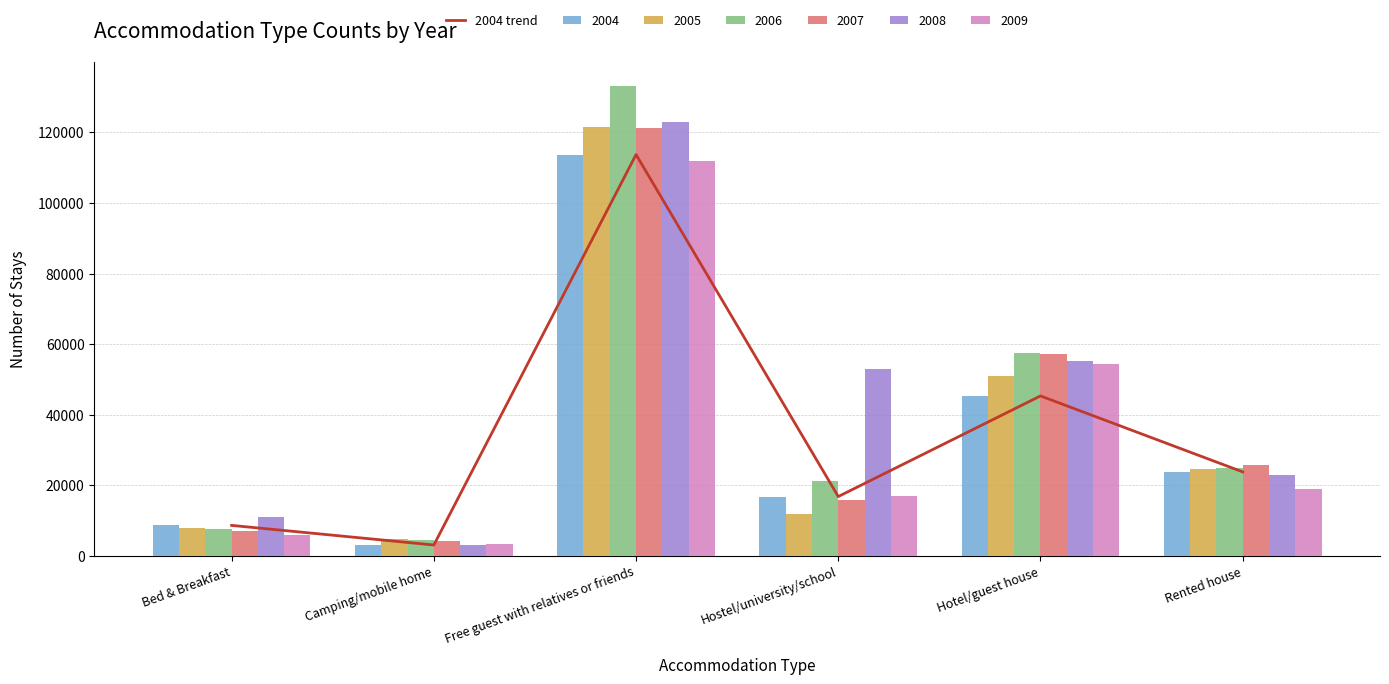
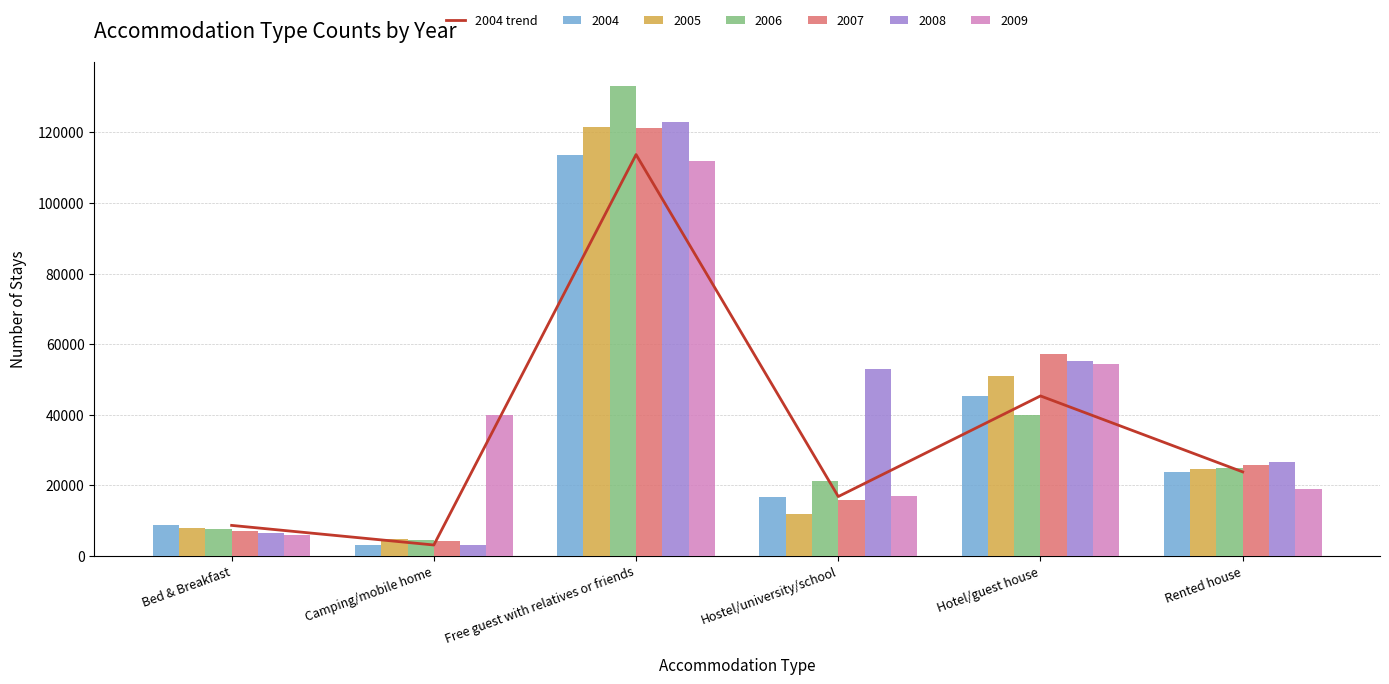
  {
    "2004": {
      "Bed & Breakfast": 9000,
      "Camping/mobile home": 3000,
      "Free guest with relatives or friends": 114000,
      "Hostel/university/school": 17000,
      "Hotel/guest house": 45000,
      "Rented house": 24000
    },
    "2004 trend": {
      "Bed & Breakfast": 9000,
      "Camping/mobile home": 3000,
      "Free guest with relatives or friends": 114000,
      "Hostel/university/school": 17000,
      "Hotel/guest house": 45000,
      "Rented house": 24000
    },
    "2005": {
      "Bed & Breakfast": 8000,
      "Camping/mobile home": 5000,
      "Free guest with relatives or friends": 121000,
      "Hostel/university/school": 12000,
      "Hotel/guest house": 51000,
      "Rented house": 25000
    },
    "2006": {
      "Bed & Breakfast": 7000,
      "Camping/mobile home": 4000,
      "Free guest with relatives or friends": 133000,
      "Hostel/university/school": 21000,
-     "Hotel/guest house": 58000,
+     "Hotel/guest house": 40000,
      "Rented house": 25000
    },
    "2007": {
      "Bed & Breakfast": 7000,
      "Camping/mobile home": 4000,
      "Free guest with relatives or friends": 121000,
      "Hostel/university/school": 16000,
      "Hotel/guest house": 57000,
      "Rented house": 26000
    },
    "2008": {
-     "Bed & Breakfast": 11000,
+     "Bed & Breakfast": 7000,
      "Camping/mobile home": 3000,
      "Free guest with relatives or friends": 123000,
      "Hostel/university/school": 53000,
      "Hotel/guest house": 55000,
-     "Rented house": 23000
+     "Rented house": 27000
    },
    "2009": {
      "Bed & Breakfast": 6000,
-     "Camping/mobile home": 3000,
+     "Camping/mobile home": 40000,
      "Free guest with relatives or friends": 112000,
      "Hostel/university/school": 17000,
      "Hotel/guest house": 54000,
      "Rented house": 19000
    }
  }
